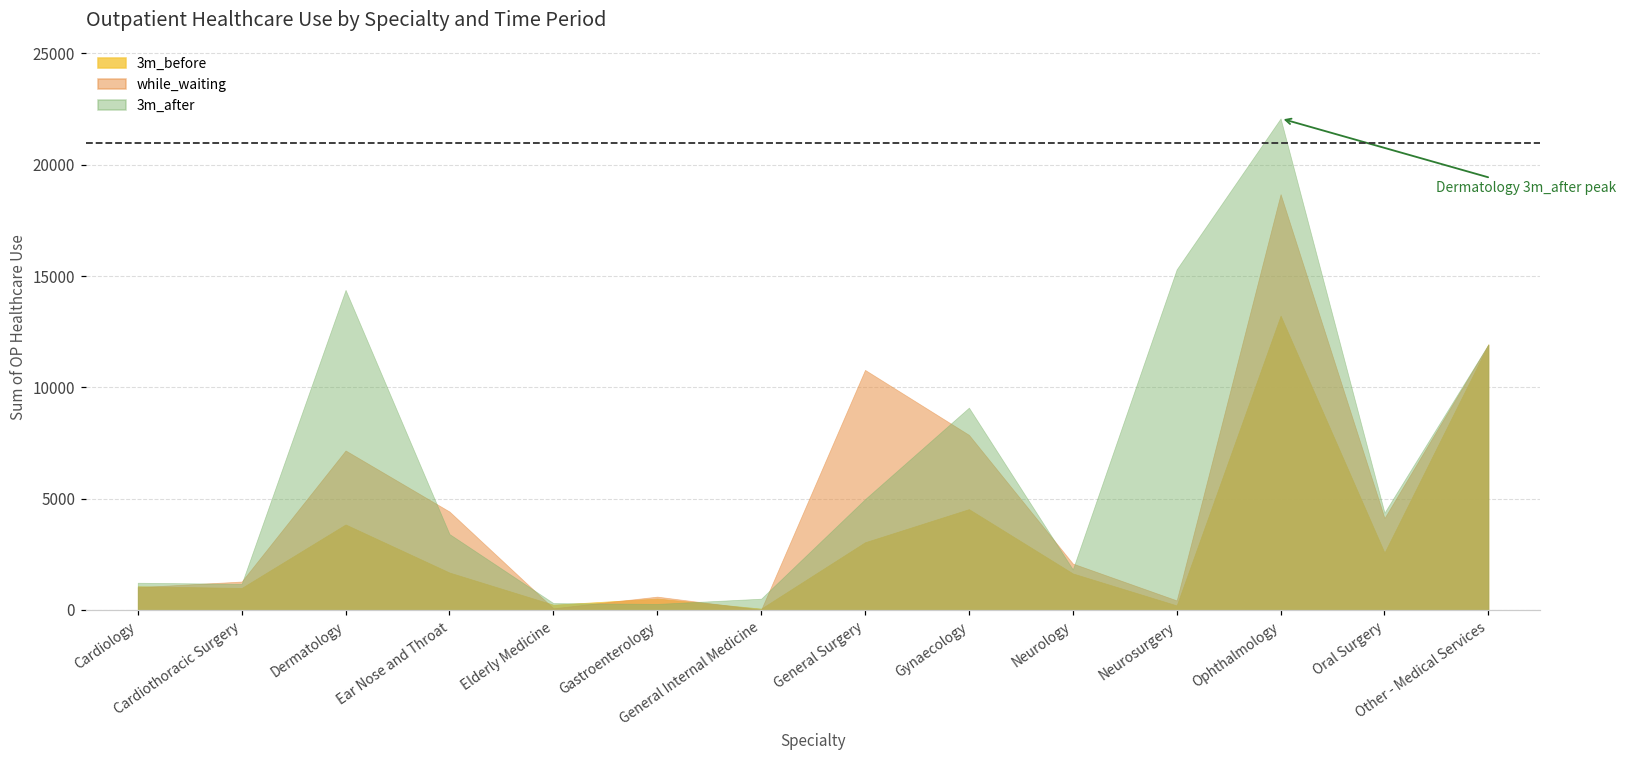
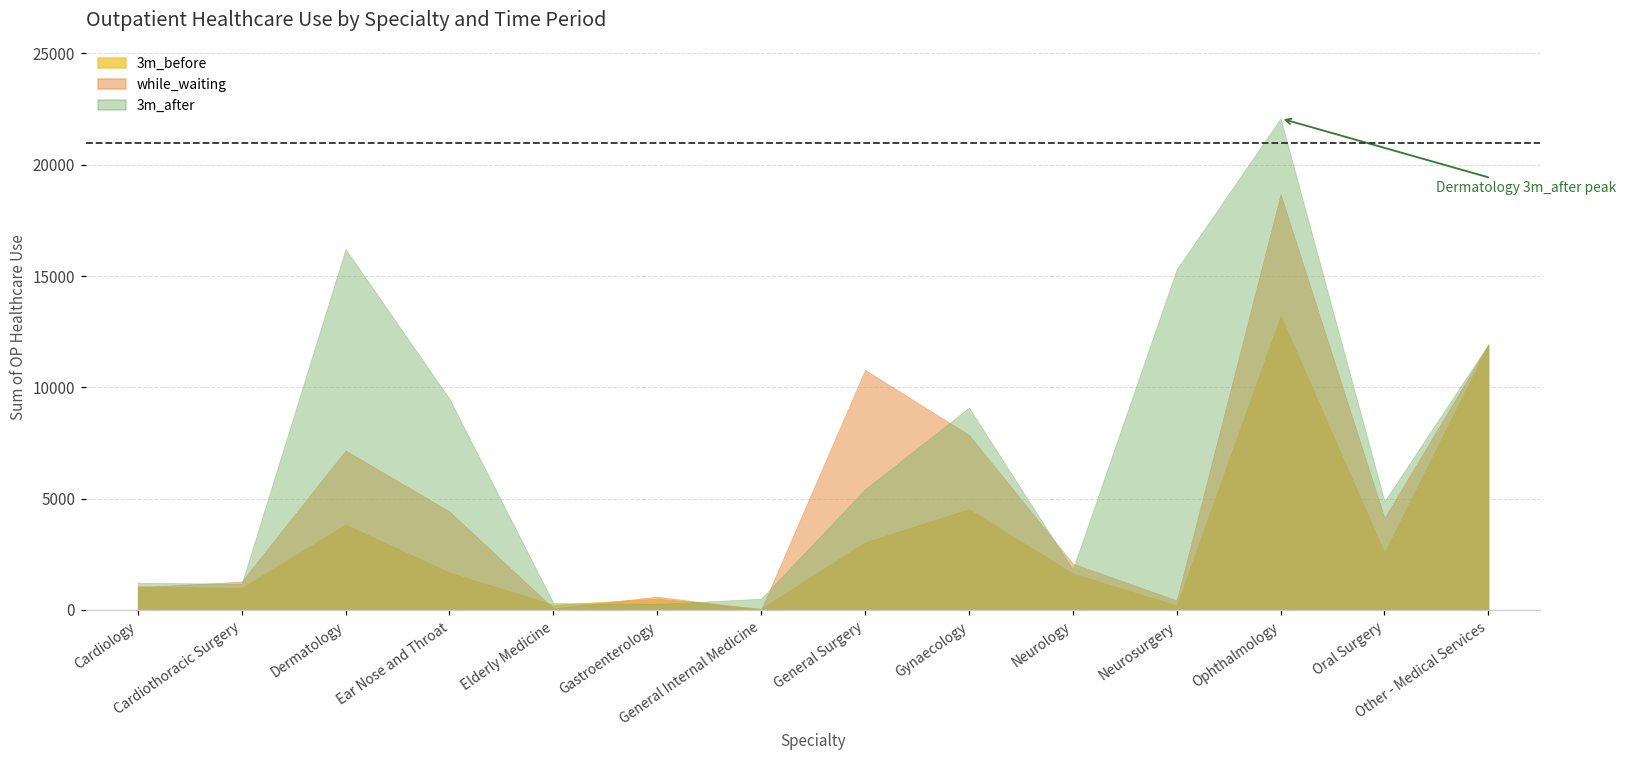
  {
    "3m_after": {
      "Cardiology": 1200,
-     "Dermatology": 14400,
-     "Ear Nose and Throat": 3400,
+     "Dermatology": 16200,
+     "Ear Nose and Throat": 9500,
      "Gastroenterology": 300,
      "General Internal Medicine": 500,
-     "General Surgery": 5000,
+     "General Surgery": 5400,
      "Gynaecology": 9100,
      "Neurology": 1800,
      "Neurosurgery": 15300,
-     "Oral Surgery": 4400
+     "Oral Surgery": 4900
    }
  }
